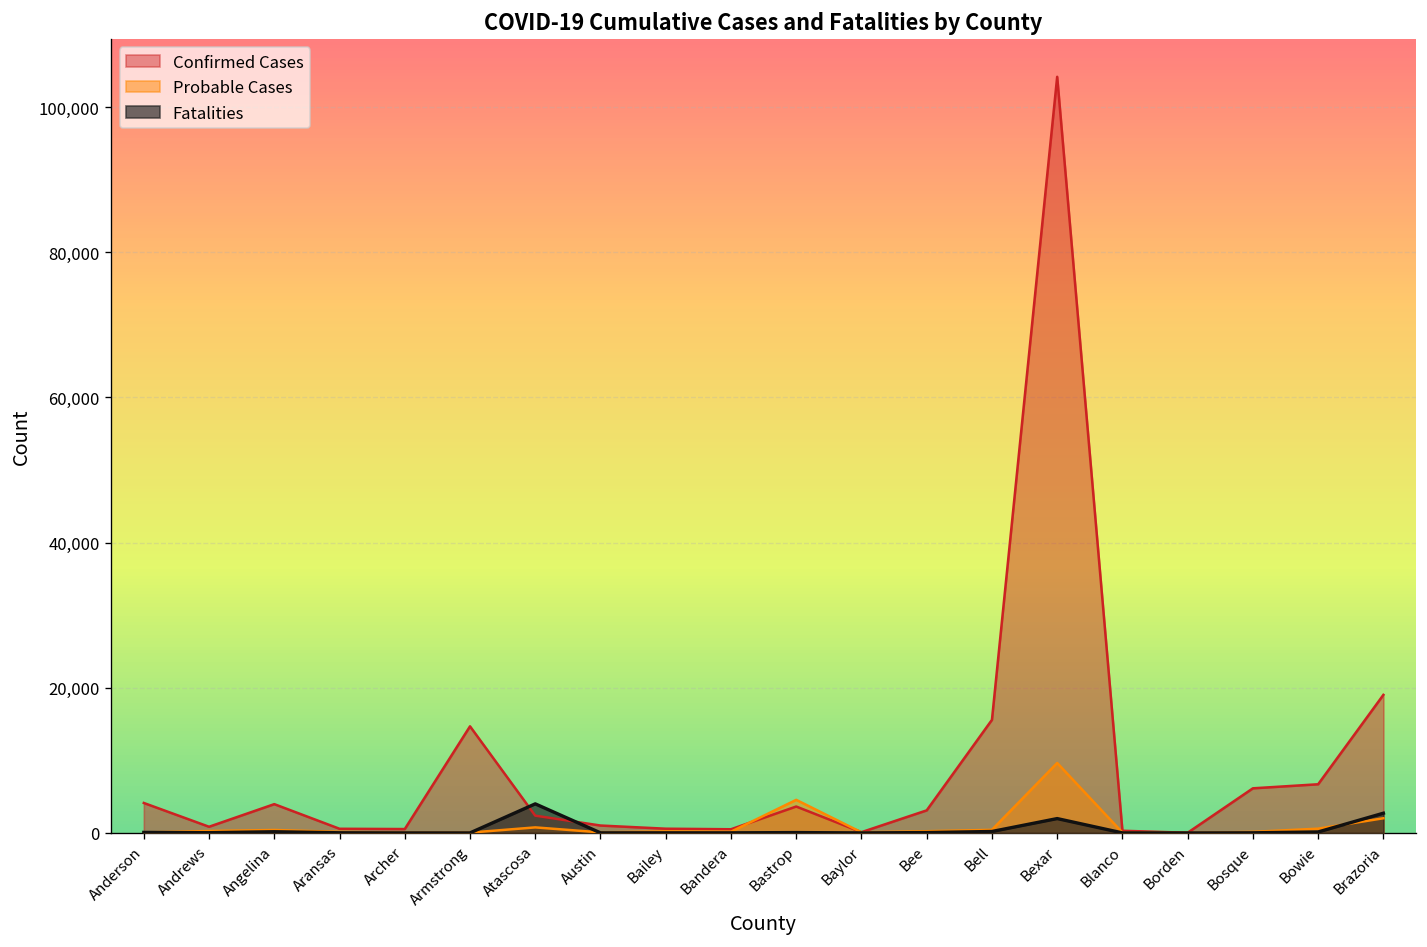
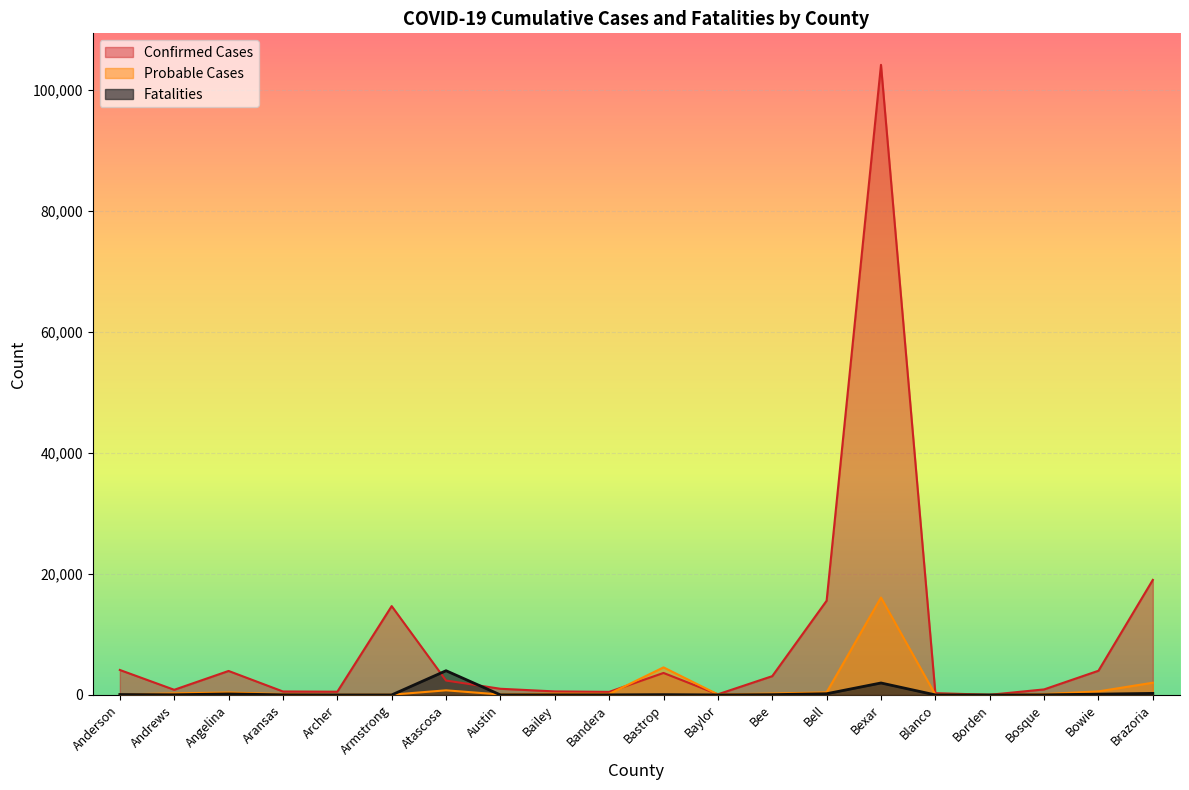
  {
    "Confirmed Cases": {
      "Anderson": "4,000",
      "Andrews": "1,000",
      "Angelina": "4,000",
      "Archer": "1,000",
      "Armstrong": "15,000",
      "Atascosa": "2,000",
      "Austin": "1,000",
      "Bastrop": "4,000",
      "Bee": "3,000",
      "Bell": "16,000",
      "Bexar": "104,000",
-     "Bosque": "6,000",
-     "Bowie": "7,000",
+     "Bosque": "1,000",
+     "Bowie": "4,000",
      "Brazoria": "19,000"
    },
    "Probable Cases": {
      "Atascosa": "1,000",
      "Bastrop": "5,000",
-     "Bexar": "10,000",
+     "Bexar": "16,000",
      "Bowie": "1,000",
      "Brazoria": "2,000"
    },
    "Fatalities": {
      "Atascosa": "4,000",
      "Bastrop": "0",
      "Bexar": "2,000",
      "Bowie": "0",
-     "Brazoria": "3,000"
+     "Brazoria": "0"
    }
  }
